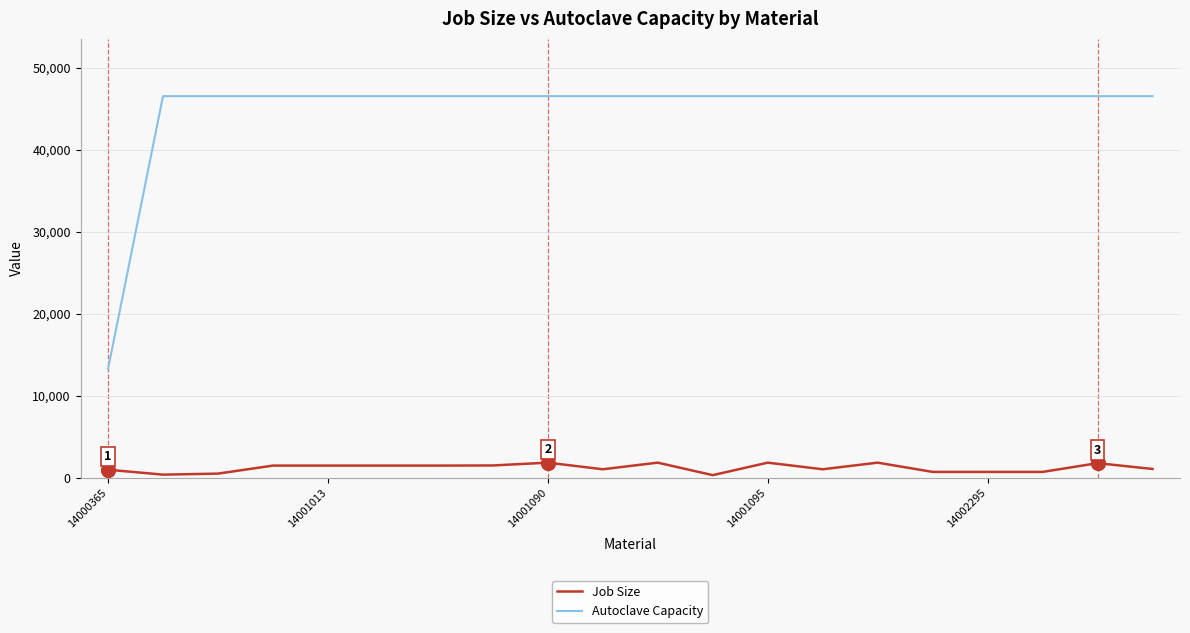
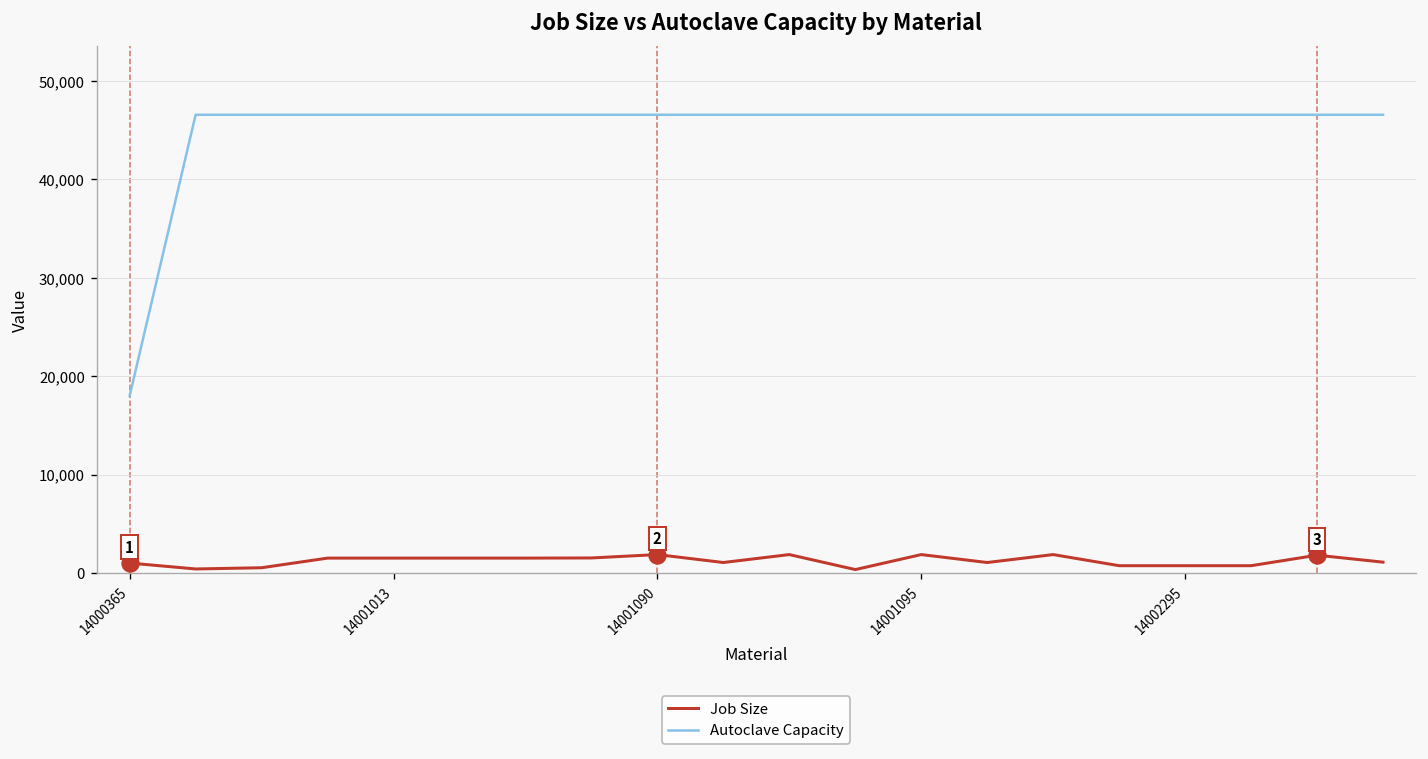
  {
    "Autoclave Capacity": {
-     "14000365": "13,000",
+     "14000365": "18,000",
      "14001013": "47,000",
      "14001090": "47,000",
      "14001095": "47,000",
      "14002295": "47,000"
    }
  }
